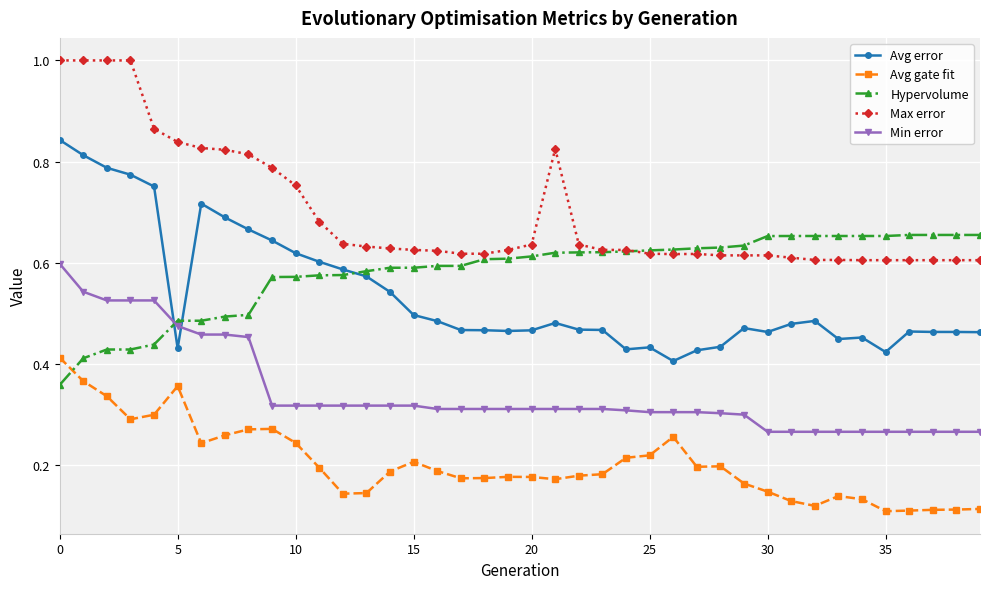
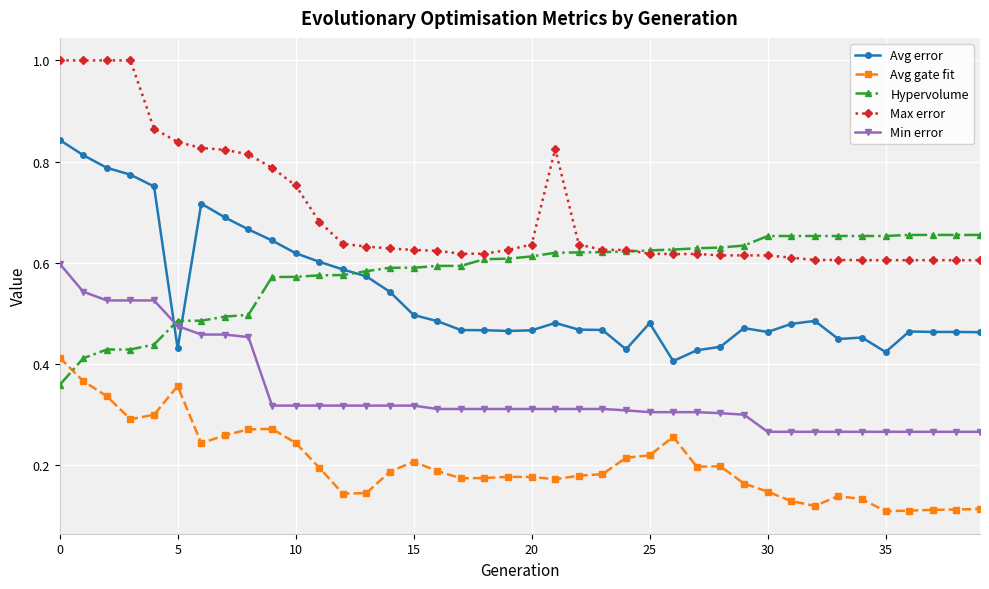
  {
    "Avg error": {
      "0": 0.84,
      "5": 0.43,
      "10": 0.62,
      "15": 0.50,
      "20": 0.47,
-     "25": 0.43,
+     "25": 0.48,
      "30": 0.46,
      "35": 0.42
    },
    "Avg gate fit": {
      "0": 0.41,
      "5": 0.36,
      "10": 0.24,
      "15": 0.21,
      "20": 0.18,
      "25": 0.22,
      "30": 0.15,
      "35": 0.11
    },
    "Hypervolume": {
      "0": 0.36,
      "5": 0.48,
      "10": 0.57,
      "15": 0.59,
      "20": 0.61,
      "25": 0.62,
      "30": 0.65,
      "35": 0.65
    },
    "Max error": {
      "0": 1.00,
      "5": 0.84,
      "10": 0.75,
      "15": 0.63,
      "20": 0.64,
      "25": 0.62,
      "30": 0.61,
      "35": 0.60
    },
    "Min error": {
      "0": 0.60,
      "5": 0.47,
      "10": 0.32,
      "15": 0.32,
      "20": 0.31,
      "25": 0.30,
      "30": 0.27,
      "35": 0.27
    }
  }
